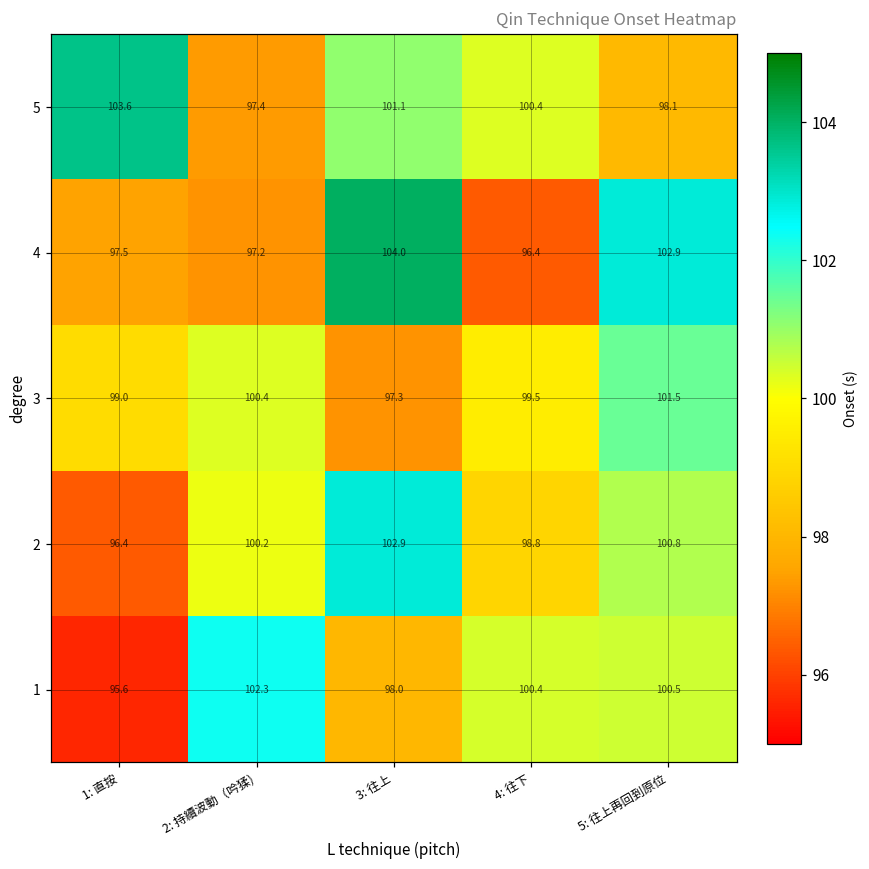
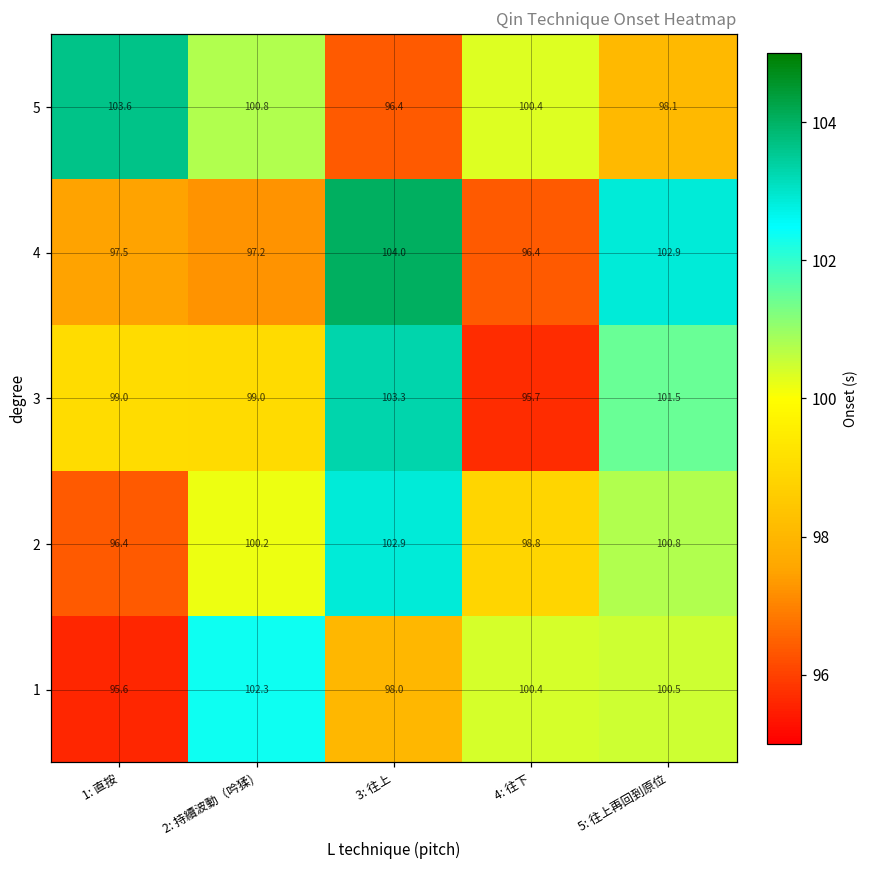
  {
    "5": {
      "1: 直按": 103.6,
-     "2: 持續波動（吟猱)": 97.4,
-     "3: 往上": 101.1,
+     "2: 持續波動（吟猱)": 100.8,
+     "3: 往上": 96.4,
      "4: 往下": 100.4,
      "5: 往上再回到原位": 98.1
    },
    "4": {
      "1: 直按": 97.5,
      "2: 持續波動（吟猱)": 97.2,
      "3: 往上": 104.0,
      "4: 往下": 96.4,
      "5: 往上再回到原位": 102.9
    },
    "3": {
      "1: 直按": 99.0,
-     "2: 持續波動（吟猱)": 100.4,
-     "3: 往上": 97.3,
-     "4: 往下": 99.5,
+     "2: 持續波動（吟猱)": 99.0,
+     "3: 往上": 103.3,
+     "4: 往下": 95.7,
      "5: 往上再回到原位": 101.5
    },
    "2": {
      "1: 直按": 96.4,
      "2: 持續波動（吟猱)": 100.2,
      "3: 往上": 102.9,
      "4: 往下": 98.8,
      "5: 往上再回到原位": 100.8
    },
    "1": {
      "1: 直按": 95.6,
      "2: 持續波動（吟猱)": 102.3,
      "3: 往上": 98.0,
      "4: 往下": 100.4,
      "5: 往上再回到原位": 100.5
    }
  }
